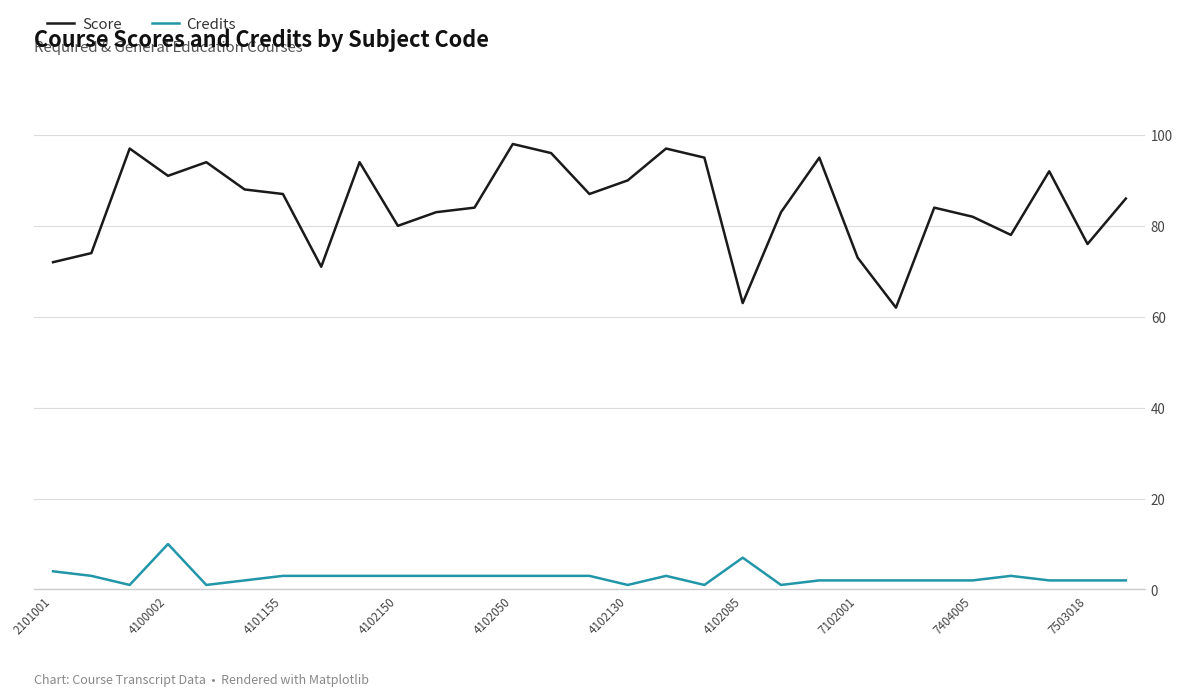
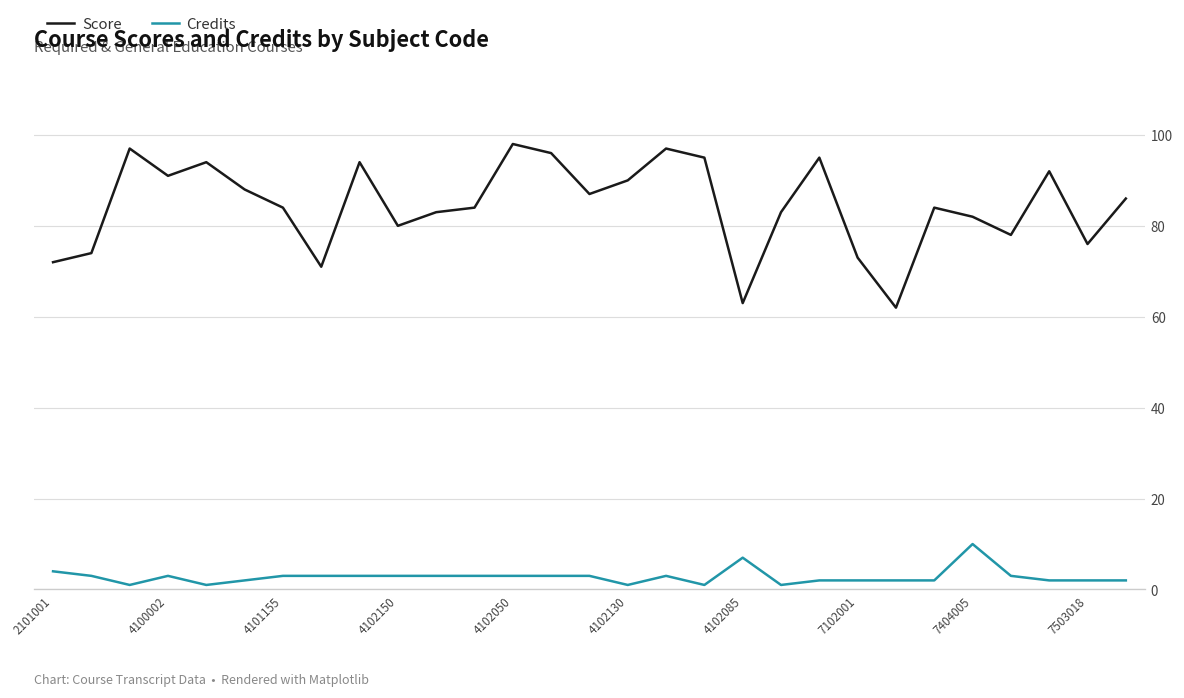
  {
    "Score": {
      "2101001": 72,
      "4100002": 91,
-     "4101155": 87,
+     "4101155": 84,
      "4102150": 80,
      "4102050": 98,
      "4102130": 90,
      "4102085": 63,
      "7102001": 73,
      "7404005": 82,
      "7503018": 76
    },
    "Credits": {
      "2101001": 4,
-     "4100002": 10,
+     "4100002": 3,
      "4101155": 3,
      "4102150": 3,
      "4102050": 3,
      "4102130": 1,
      "4102085": 7,
      "7102001": 2,
-     "7404005": 2,
+     "7404005": 10,
      "7503018": 2
    }
  }
